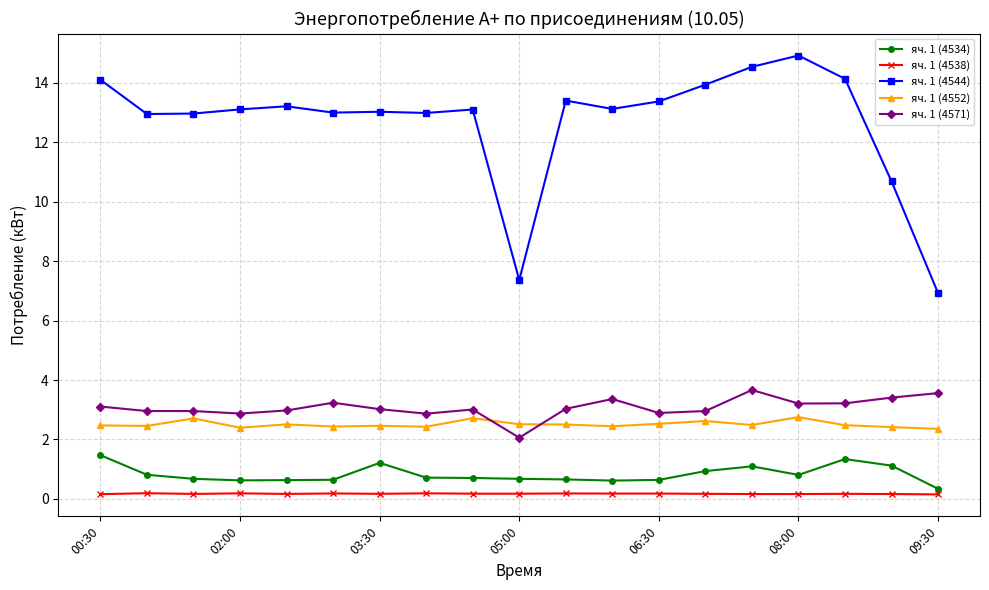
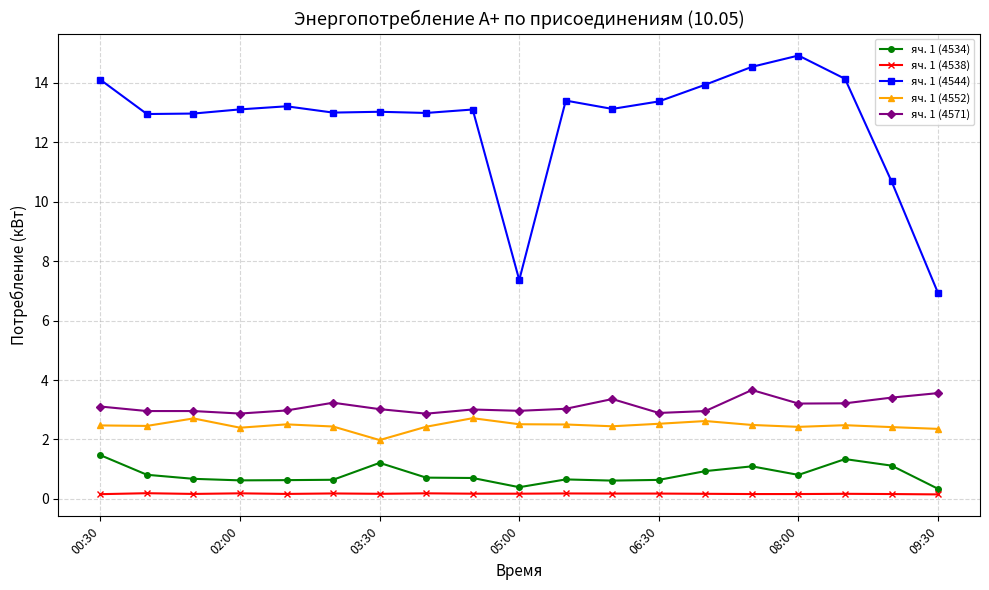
  {
    "яч. 1 (4534)": {
      "00:30": 1.5,
      "02:00": 0.6,
      "03:30": 1.2,
-     "05:00": 0.7,
+     "05:00": 0.4,
      "06:30": 0.6,
      "08:00": 0.8,
      "09:30": 0.3
    },
    "яч. 1 (4538)": {
      "00:30": 0.2,
      "02:00": 0.2,
      "03:30": 0.2,
      "05:00": 0.2,
      "06:30": 0.2,
      "08:00": 0.2,
      "09:30": 0.2
    },
    "яч. 1 (4544)": {
      "00:30": 14.1,
      "02:00": 13.1,
      "03:30": 13.0,
      "05:00": 7.4,
      "06:30": 13.4,
      "08:00": 14.9,
      "09:30": 6.9
    },
    "яч. 1 (4552)": {
      "00:30": 2.5,
      "02:00": 2.4,
-     "03:30": 2.5,
+     "03:30": 2.0,
      "05:00": 2.5,
      "06:30": 2.5,
-     "08:00": 2.8,
+     "08:00": 2.4,
      "09:30": 2.4
    },
    "яч. 1 (4571)": {
      "00:30": 3.1,
      "02:00": 2.9,
      "03:30": 3.0,
-     "05:00": 2.1,
+     "05:00": 3.0,
      "06:30": 2.9,
      "08:00": 3.2,
      "09:30": 3.6
    }
  }
